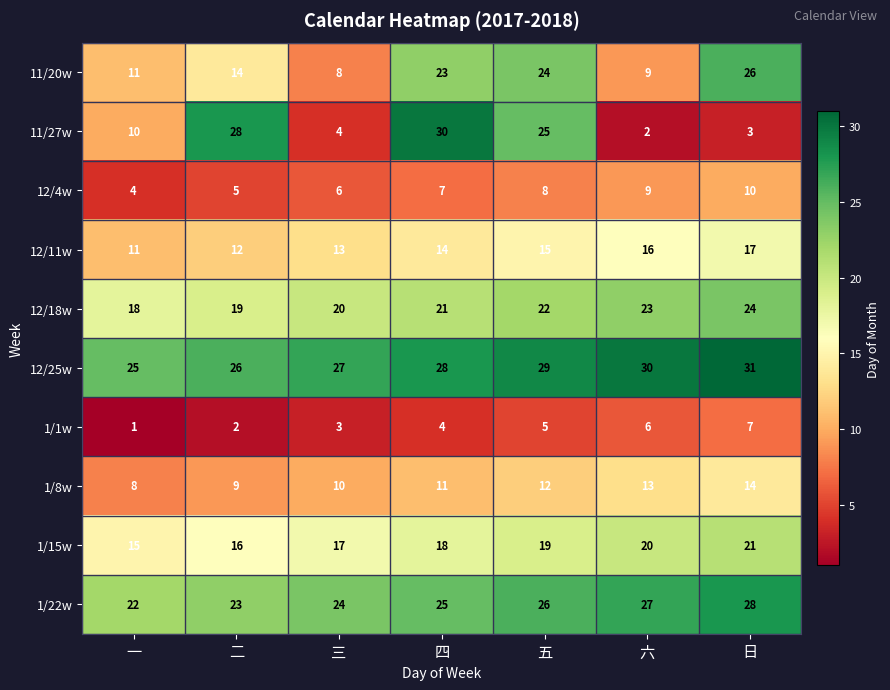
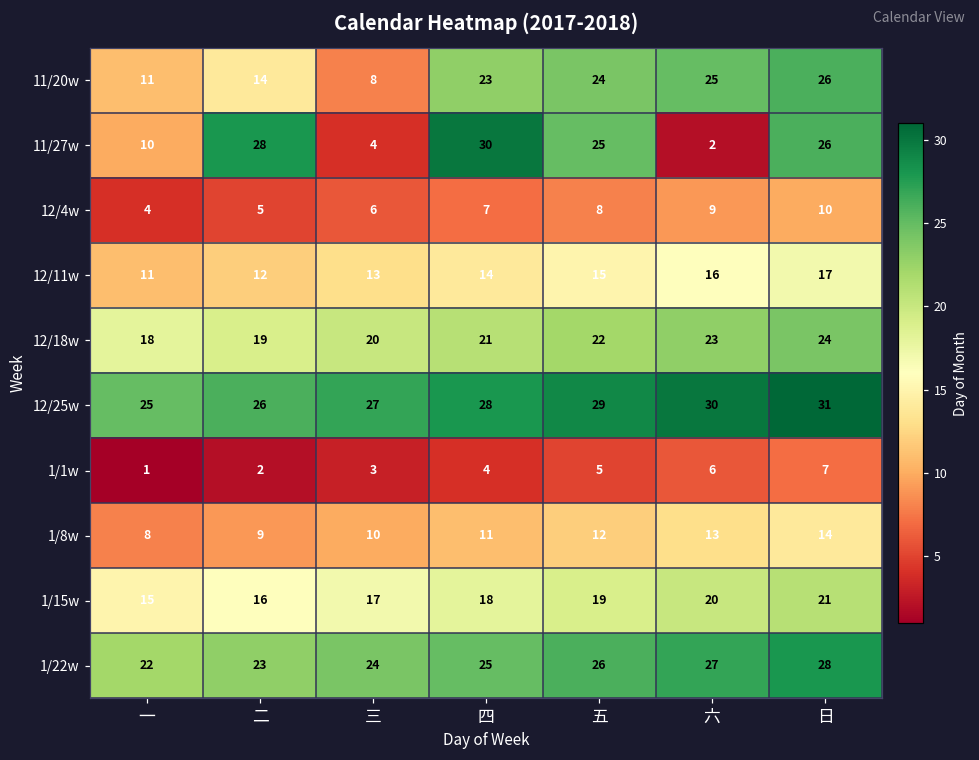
  {
    "11/20w": {
      "一": 11,
      "二": 14,
      "三": 8,
      "四": 23,
      "五": 24,
-     "六": 9,
+     "六": 25,
      "日": 26
    },
    "11/27w": {
      "一": 10,
      "二": 28,
      "三": 4,
      "四": 30,
      "五": 25,
      "六": 2,
-     "日": 3
+     "日": 26
    },
    "12/4w": {
      "一": 4,
      "二": 5,
      "三": 6,
      "四": 7,
      "五": 8,
      "六": 9,
      "日": 10
    },
    "12/11w": {
      "一": 11,
      "二": 12,
      "三": 13,
      "四": 14,
      "五": 15,
      "六": 16,
      "日": 17
    },
    "12/18w": {
      "一": 18,
      "二": 19,
      "三": 20,
      "四": 21,
      "五": 22,
      "六": 23,
      "日": 24
    },
    "12/25w": {
      "一": 25,
      "二": 26,
      "三": 27,
      "四": 28,
      "五": 29,
      "六": 30,
      "日": 31
    },
    "1/1w": {
      "一": 1,
      "二": 2,
      "三": 3,
      "四": 4,
      "五": 5,
      "六": 6,
      "日": 7
    },
    "1/8w": {
      "一": 8,
      "二": 9,
      "三": 10,
      "四": 11,
      "五": 12,
      "六": 13,
      "日": 14
    },
    "1/15w": {
      "一": 15,
      "二": 16,
      "三": 17,
      "四": 18,
      "五": 19,
      "六": 20,
      "日": 21
    },
    "1/22w": {
      "一": 22,
      "二": 23,
      "三": 24,
      "四": 25,
      "五": 26,
      "六": 27,
      "日": 28
    }
  }
